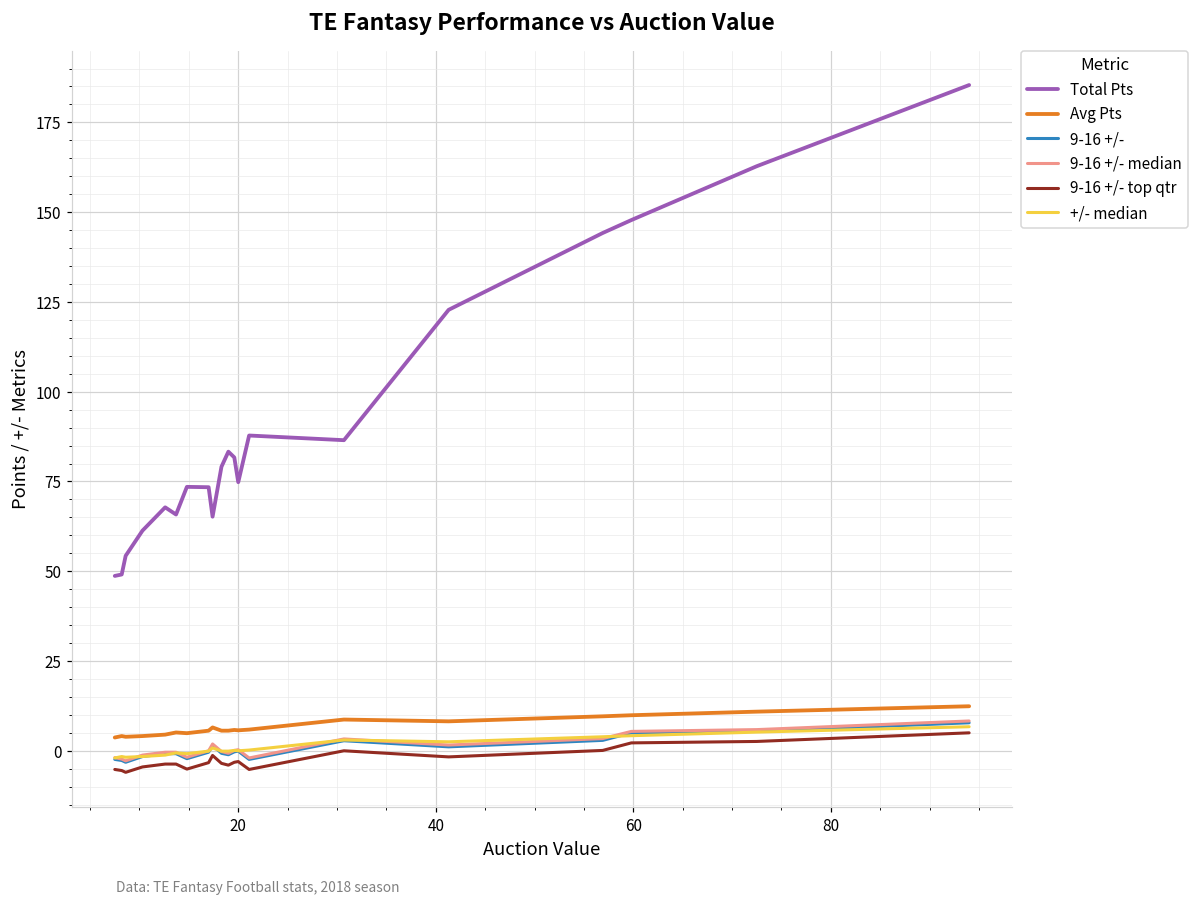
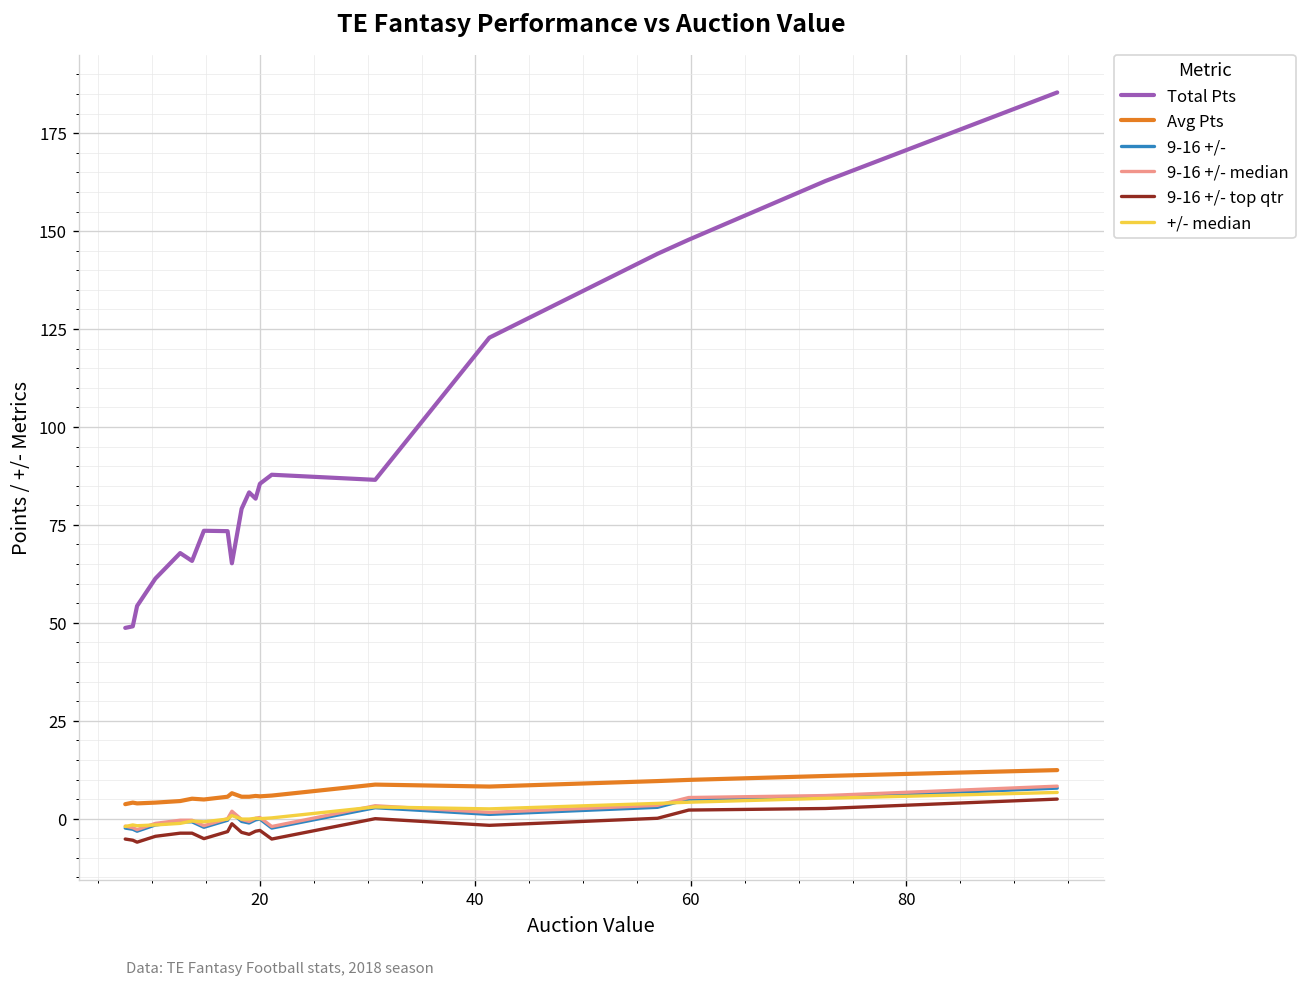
  {
    "Total Pts": {
-     "20": 75
+     "20": 86
    },
    "Avg Pts": {
      "20": 6
    },
    "9-16 +/- top qtr": {
      "20": -3
    }
  }
